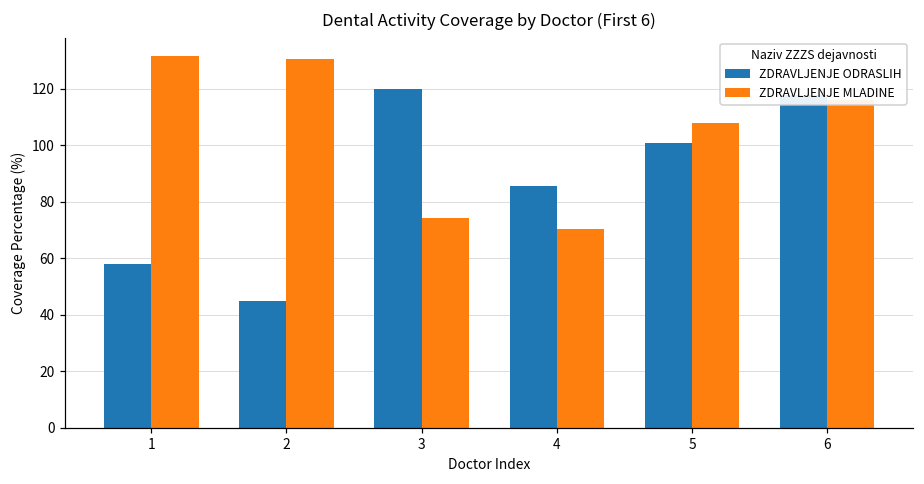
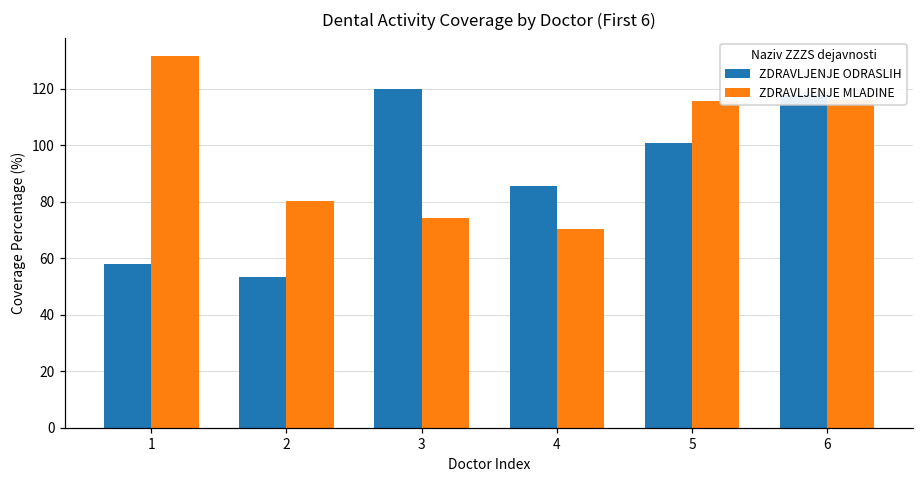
  {
    "ZDRAVLJENJE ODRASLIH": {
      "1": 58,
-     "2": 45,
+     "2": 53,
      "3": 120,
      "4": 86,
      "5": 101
    },
    "ZDRAVLJENJE MLADINE": {
      "1": 132,
-     "2": 131,
+     "2": 80,
      "3": 74,
      "4": 70,
-     "5": 108,
+     "5": 116,
      "6": 116
    }
  }
